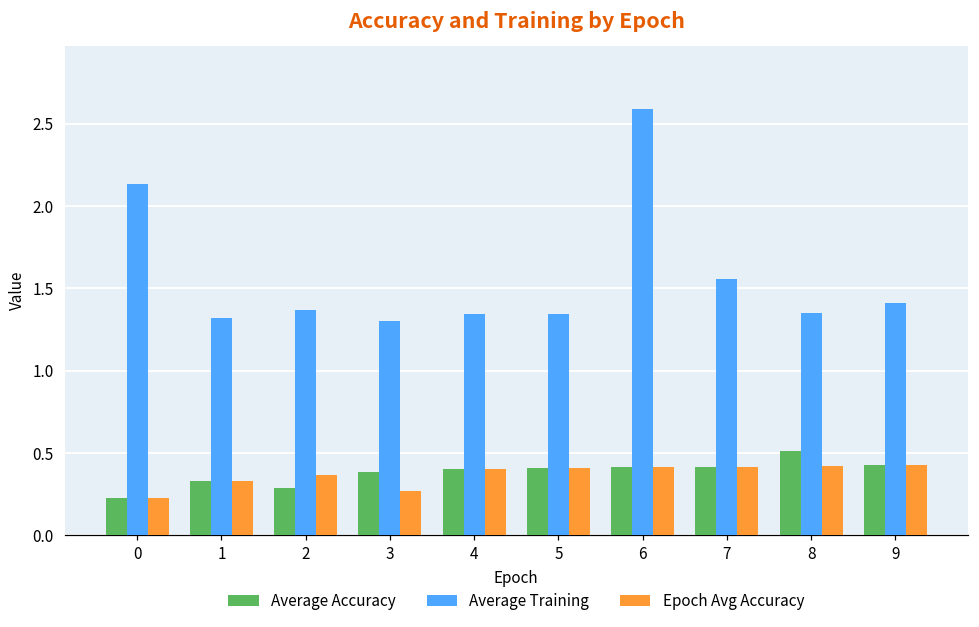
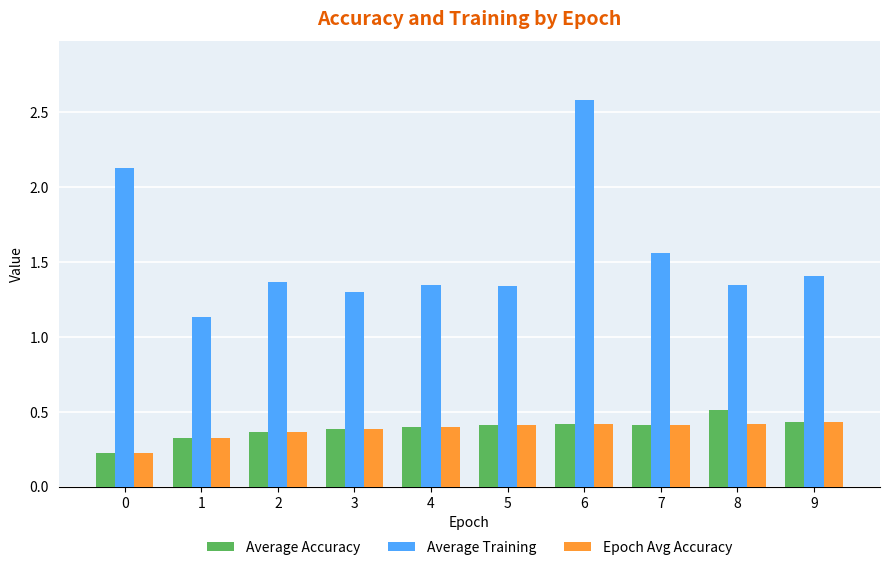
  {
    "Average Accuracy": {
      "0": 0.23,
      "1": 0.33,
-     "2": 0.29,
+     "2": 0.37,
      "3": 0.39,
      "4": 0.40,
      "5": 0.41,
      "6": 0.42,
      "7": 0.42,
      "8": 0.51,
      "9": 0.43
    },
    "Average Training": {
      "0": 2.13,
-     "1": 1.32,
+     "1": 1.14,
      "2": 1.37,
      "3": 1.30,
      "4": 1.35,
      "5": 1.34,
      "6": 2.59,
      "7": 1.56,
      "8": 1.35,
      "9": 1.41
    },
    "Epoch Avg Accuracy": {
      "0": 0.23,
      "1": 0.33,
      "2": 0.37,
-     "3": 0.27,
+     "3": 0.39,
      "4": 0.40,
      "5": 0.41,
      "6": 0.42,
      "7": 0.42,
      "8": 0.42,
      "9": 0.43
    }
  }
